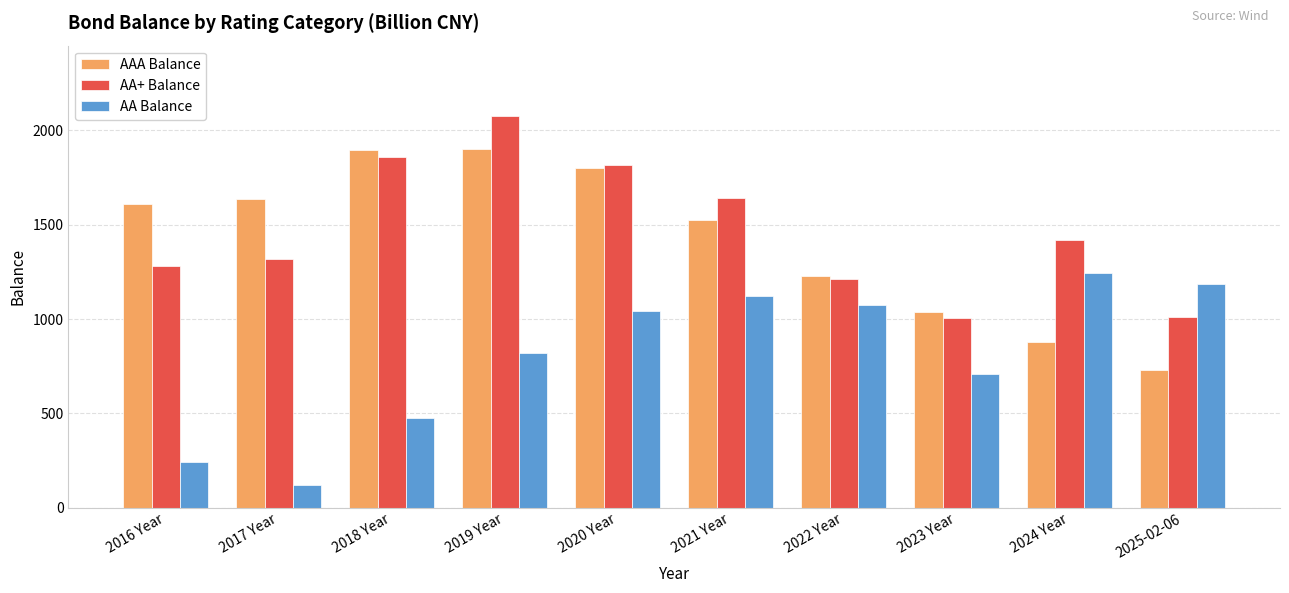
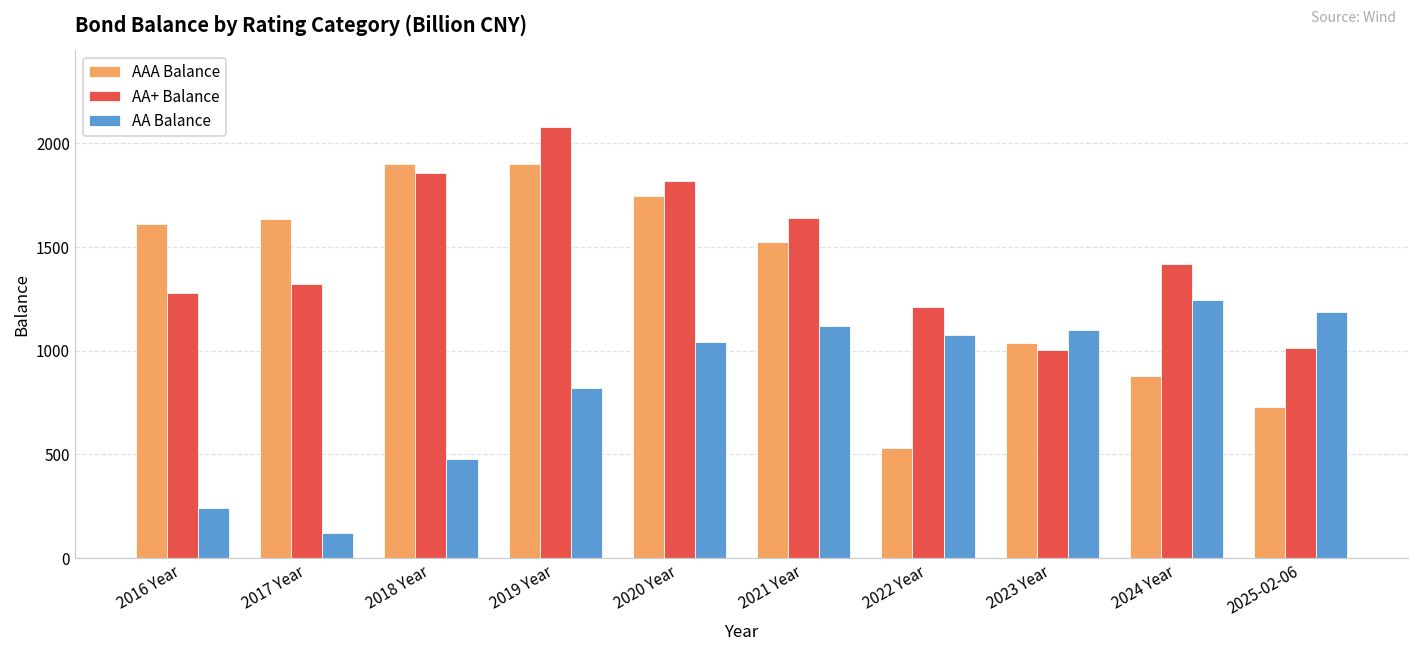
  {
    "AAA Balance": {
      "2016 Year": 1610,
      "2017 Year": 1640,
      "2018 Year": 1900,
      "2019 Year": 1900,
-     "2020 Year": 1800,
+     "2020 Year": 1740,
      "2021 Year": 1520,
-     "2022 Year": 1230,
+     "2022 Year": 530,
      "2023 Year": 1040,
      "2024 Year": 880,
      "2025-02-06": 730
    },
    "AA+ Balance": {
      "2016 Year": 1280,
      "2017 Year": 1320,
      "2018 Year": 1860,
      "2019 Year": 2080,
      "2020 Year": 1820,
      "2021 Year": 1640,
      "2022 Year": 1210,
      "2023 Year": 1010,
      "2024 Year": 1420,
      "2025-02-06": 1010
    },
    "AA Balance": {
      "2016 Year": 240,
      "2017 Year": 120,
      "2018 Year": 480,
      "2019 Year": 820,
      "2020 Year": 1040,
      "2021 Year": 1120,
      "2022 Year": 1080,
-     "2023 Year": 710,
+     "2023 Year": 1100,
      "2024 Year": 1240,
      "2025-02-06": 1190
    }
  }
